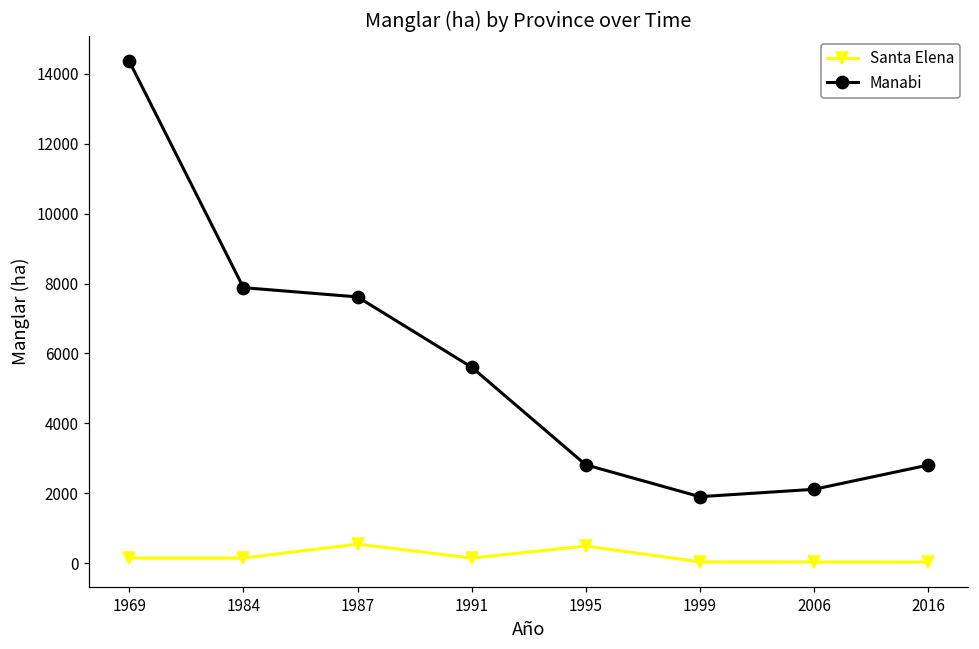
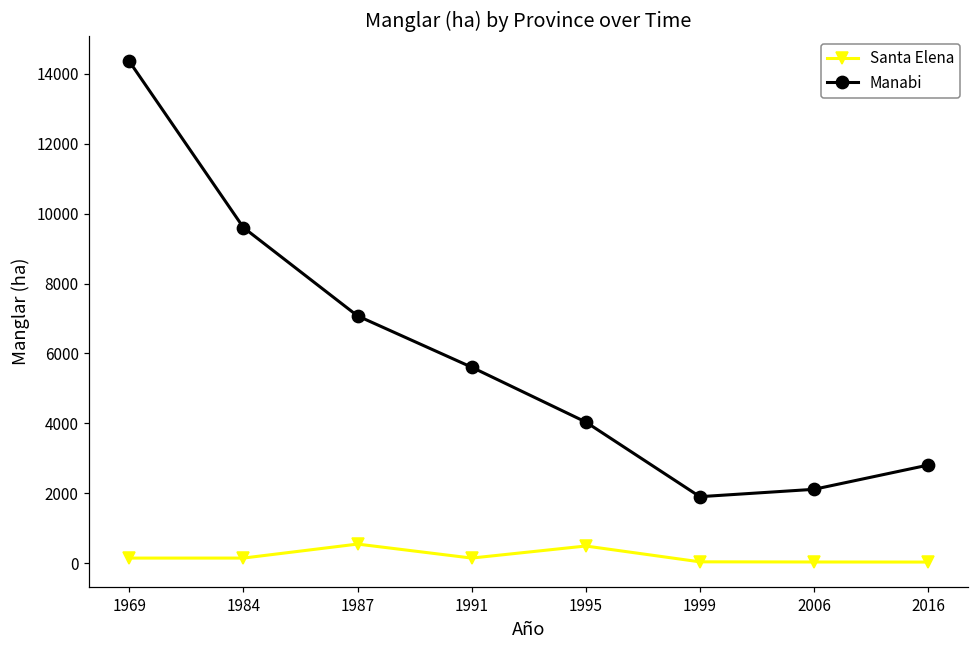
  {
    "Santa Elena": {
      "1969": 100,
      "1984": 100,
      "1987": 500,
      "1991": 100,
      "1995": 500,
      "1999": 0,
      "2006": 0,
      "2016": 0
    },
    "Manabi": {
      "1969": 14400,
-     "1984": 7900,
-     "1987": 7600,
+     "1984": 9600,
+     "1987": 7100,
      "1991": 5600,
-     "1995": 2800,
+     "1995": 4000,
      "1999": 1900,
      "2006": 2100,
      "2016": 2800
    }
  }
